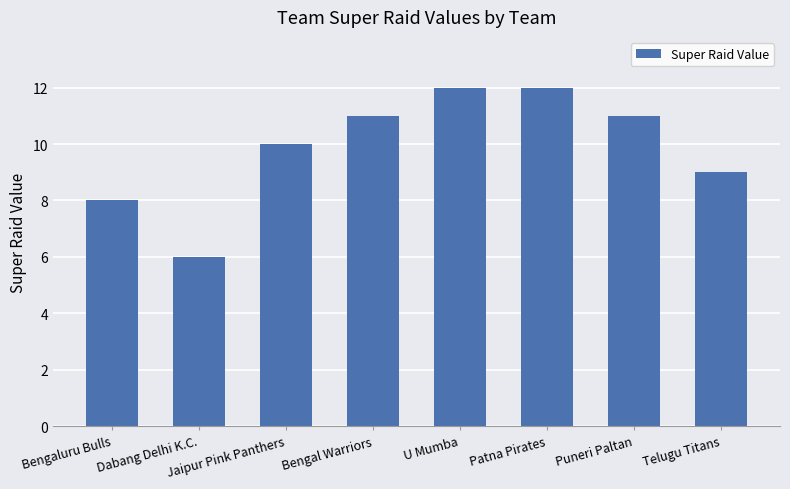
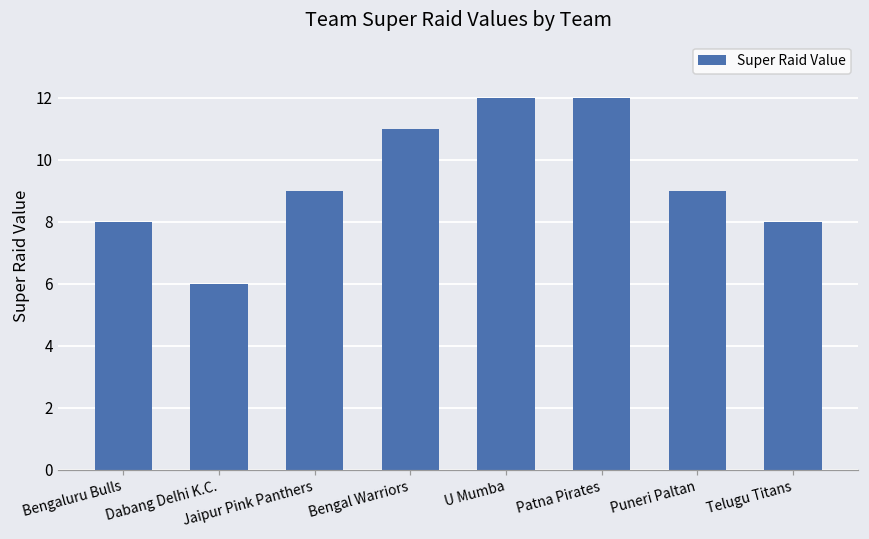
  {
    "Bengaluru Bulls": 8,
    "Dabang Delhi K.C.": 6,
-   "Jaipur Pink Panthers": 10,
+   "Jaipur Pink Panthers": 9,
    "Bengal Warriors": 11,
    "U Mumba": 12,
    "Patna Pirates": 12,
-   "Puneri Paltan": 11,
-   "Telugu Titans": 9
+   "Puneri Paltan": 9,
+   "Telugu Titans": 8
  }
